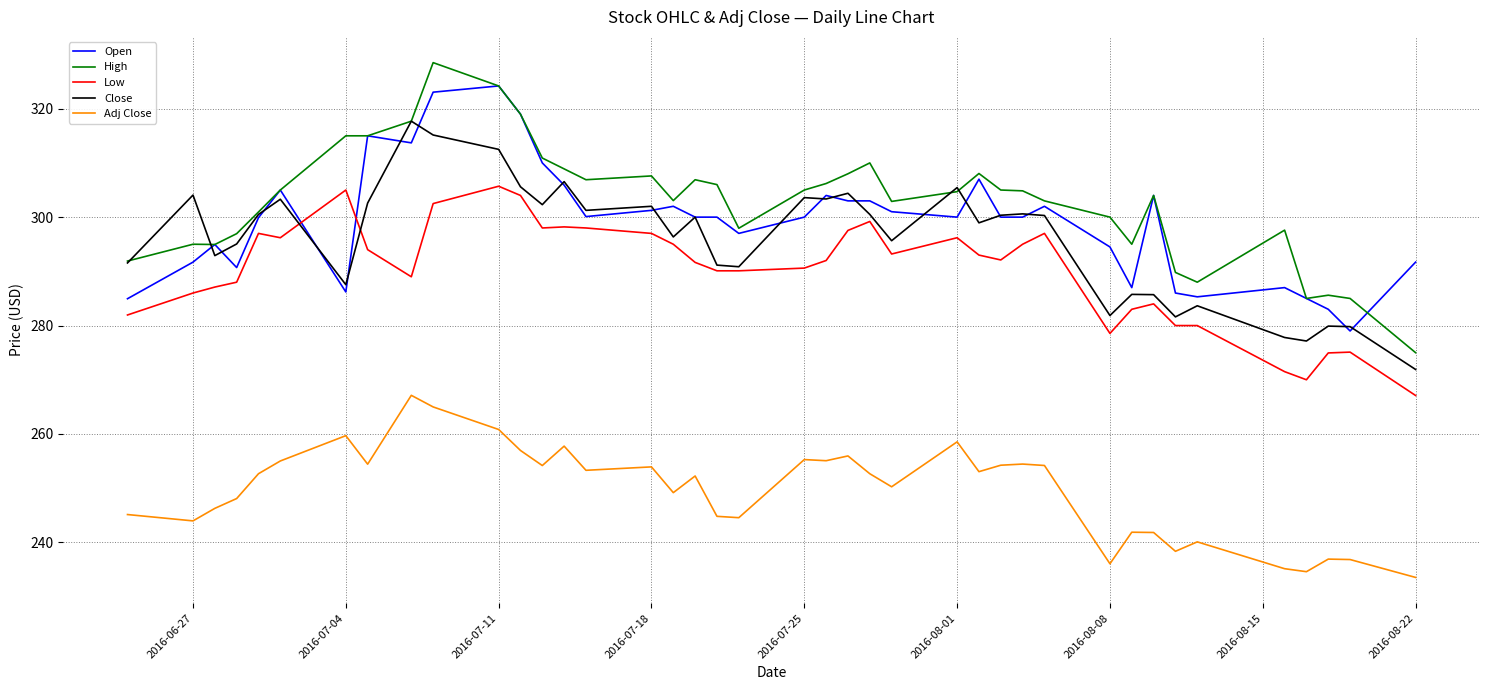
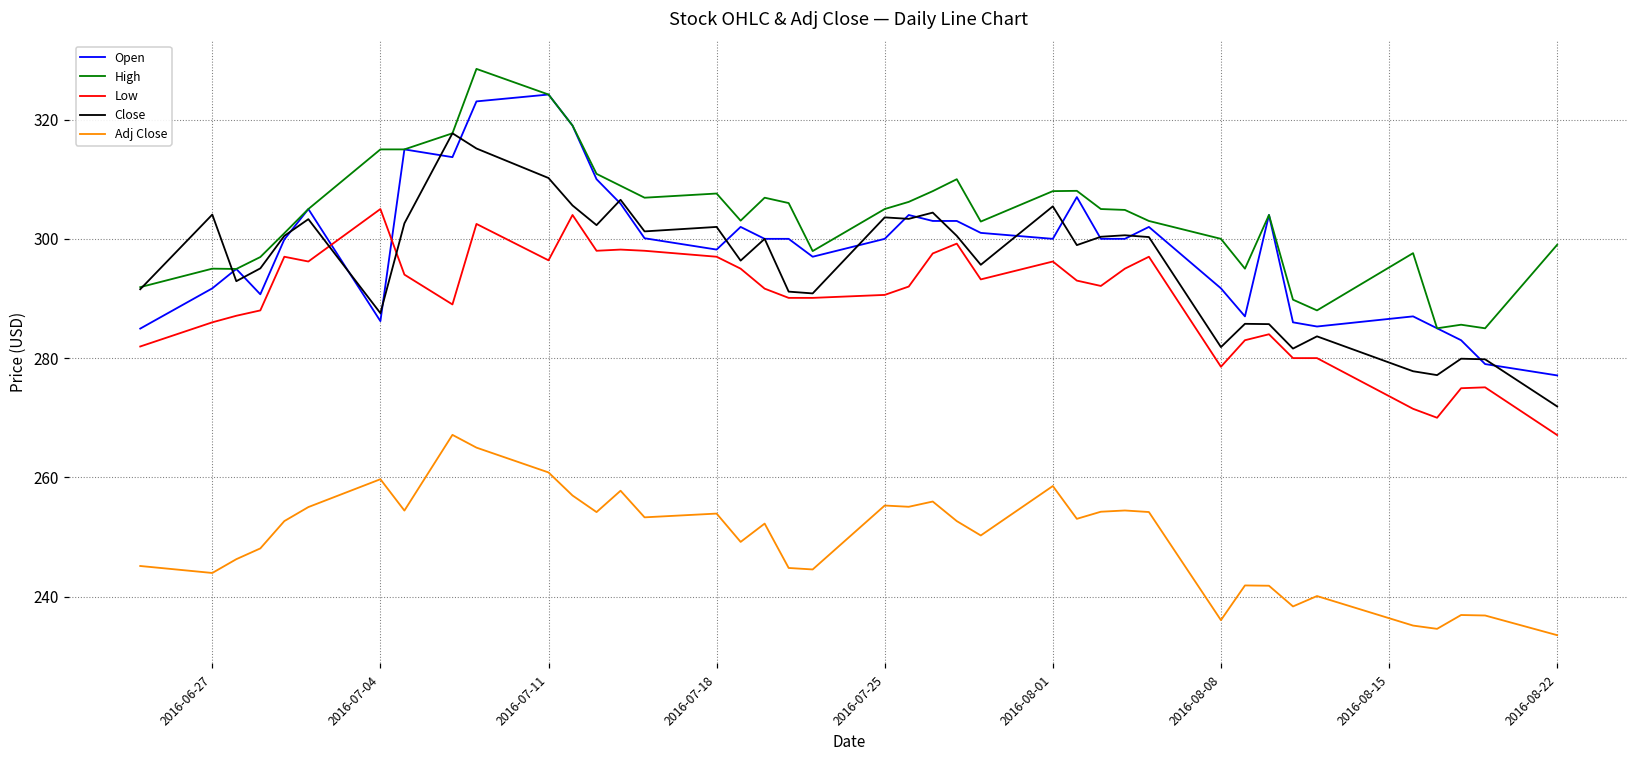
  {
    "Open": {
      "2016-06-27": 292,
      "2016-07-04": 286,
-     "2016-07-18": 301,
+     "2016-07-18": 298,
      "2016-07-25": 300,
      "2016-08-01": 300,
-     "2016-08-08": 295,
-     "2016-08-22": 292
+     "2016-08-08": 292,
+     "2016-08-22": 277
    },
    "High": {
      "2016-06-27": 295,
      "2016-07-04": 315,
      "2016-07-18": 308,
      "2016-07-25": 305,
-     "2016-08-01": 305,
+     "2016-08-01": 308,
      "2016-08-08": 300,
-     "2016-08-22": 275
+     "2016-08-22": 299
    },
    "Low": {
      "2016-06-27": 286,
      "2016-07-04": 305,
-     "2016-07-11": 306,
+     "2016-07-11": 296,
      "2016-07-18": 297,
      "2016-07-25": 291,
      "2016-08-01": 296,
      "2016-08-08": 279,
      "2016-08-22": 267
    },
    "Close": {
      "2016-06-27": 304,
      "2016-07-04": 288,
-     "2016-07-11": 313,
+     "2016-07-11": 310,
      "2016-07-18": 302,
      "2016-07-25": 304,
      "2016-08-01": 305,
      "2016-08-08": 282,
      "2016-08-22": 272
    },
    "Adj Close": {
      "2016-06-27": 244,
      "2016-07-04": 260,
      "2016-07-11": 261,
      "2016-07-18": 254,
      "2016-07-25": 255,
      "2016-08-01": 259,
      "2016-08-08": 236,
      "2016-08-22": 234
    }
  }
